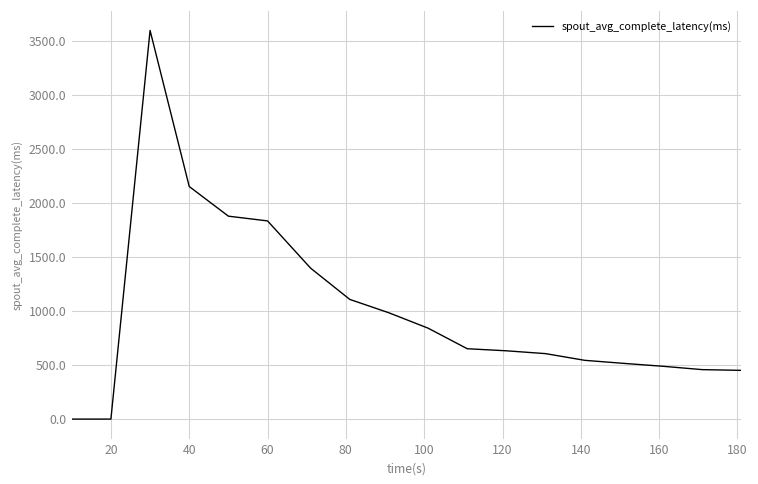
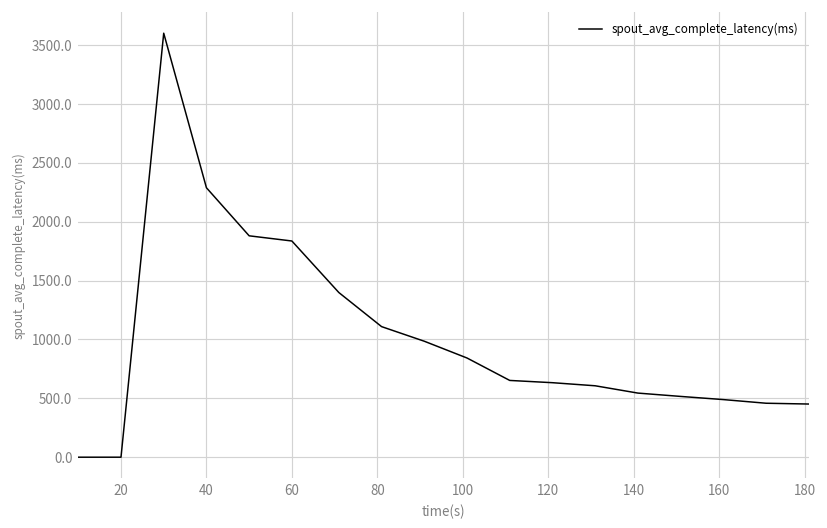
  {
    "20": 0,
-   "40": 2200,
+   "40": 2300,
    "60": 1800
  }
